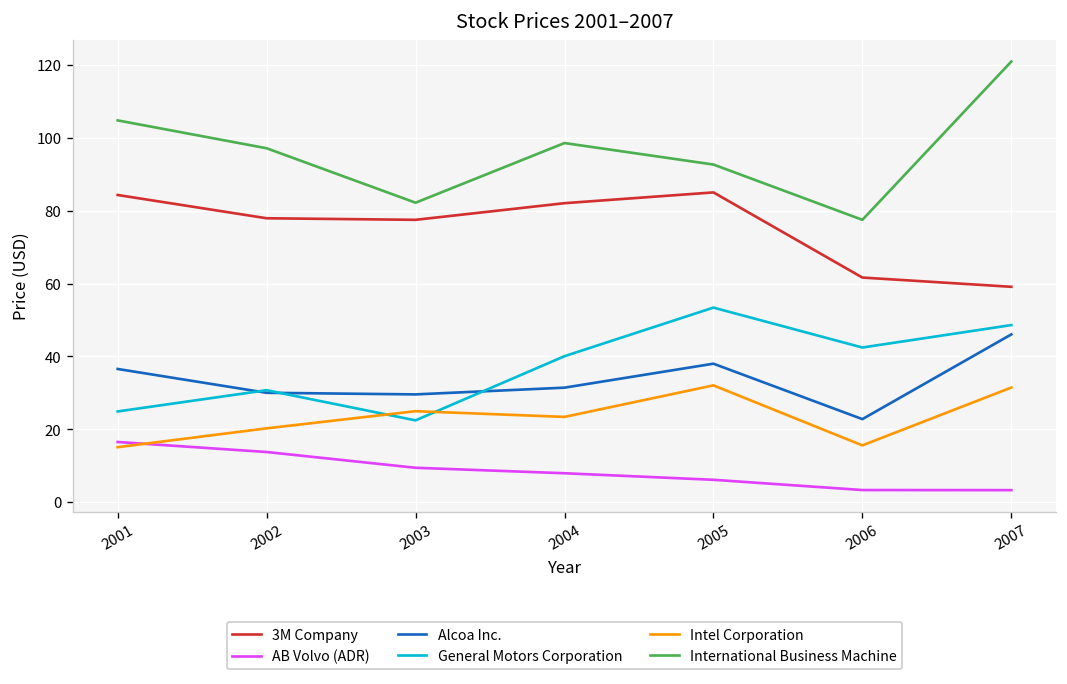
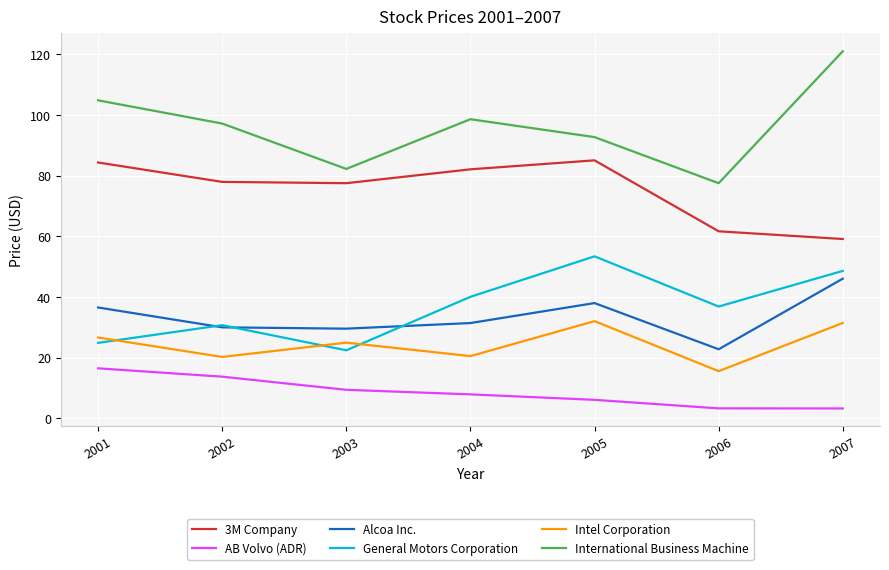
  {
    "3M Company": {
      "2001": 84,
      "2002": 78,
      "2003": 78,
      "2004": 82,
      "2005": 85,
      "2006": 62,
      "2007": 59
    },
    "AB Volvo (ADR)": {
      "2001": 17,
      "2002": 14,
      "2003": 9,
      "2004": 8,
      "2005": 6,
      "2006": 3,
      "2007": 3
    },
    "Alcoa Inc.": {
      "2001": 37,
      "2003": 30,
      "2004": 31,
      "2005": 38,
      "2006": 23,
      "2007": 46
    },
    "General Motors Corporation": {
      "2001": 25,
      "2003": 22,
      "2004": 40,
      "2005": 53,
-     "2006": 42,
+     "2006": 37,
      "2007": 49
    },
    "Intel Corporation": {
-     "2001": 15,
+     "2001": 27,
      "2002": 20,
      "2003": 25,
-     "2004": 23,
+     "2004": 21,
      "2005": 32,
      "2006": 16,
      "2007": 31
    },
    "International Business Machine": {
      "2001": 105,
      "2002": 97,
      "2003": 82,
      "2004": 99,
      "2005": 93,
      "2006": 78,
      "2007": 121
    }
  }
